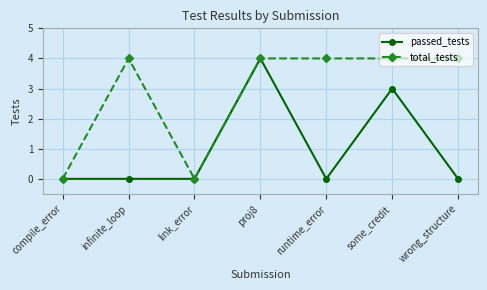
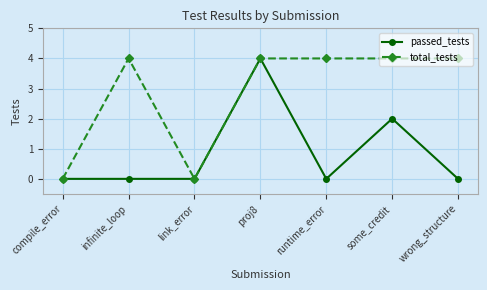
  {
    "passed_tests": {
      "infinite_loop": 0,
      "runtime_error": 0,
-     "some_credit": 3,
+     "some_credit": 2,
      "wrong_structure": 0
    },
    "total_tests": {
      "infinite_loop": 4,
      "runtime_error": 4
    }
  }
